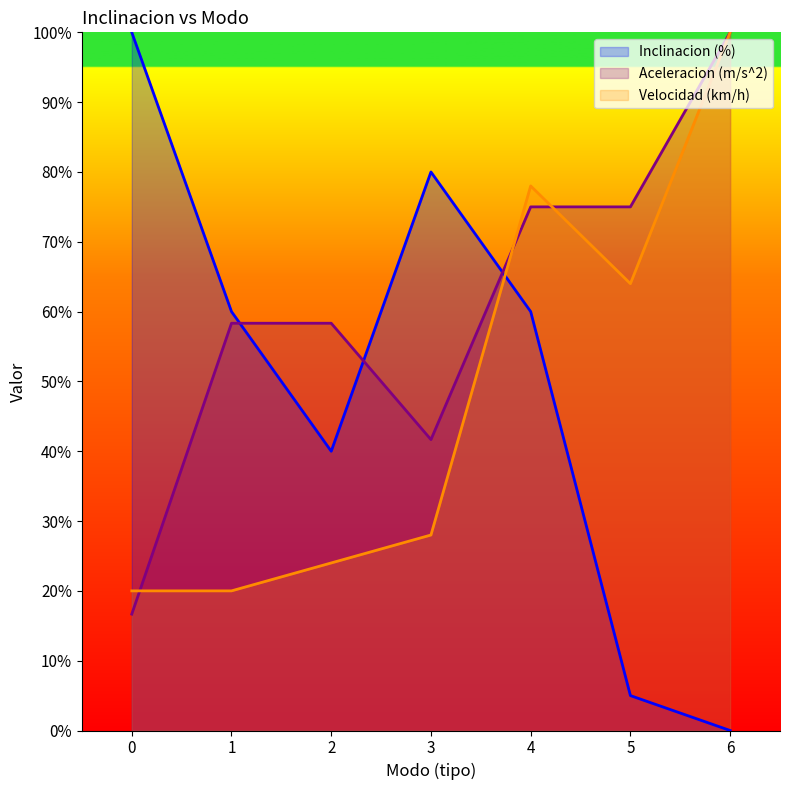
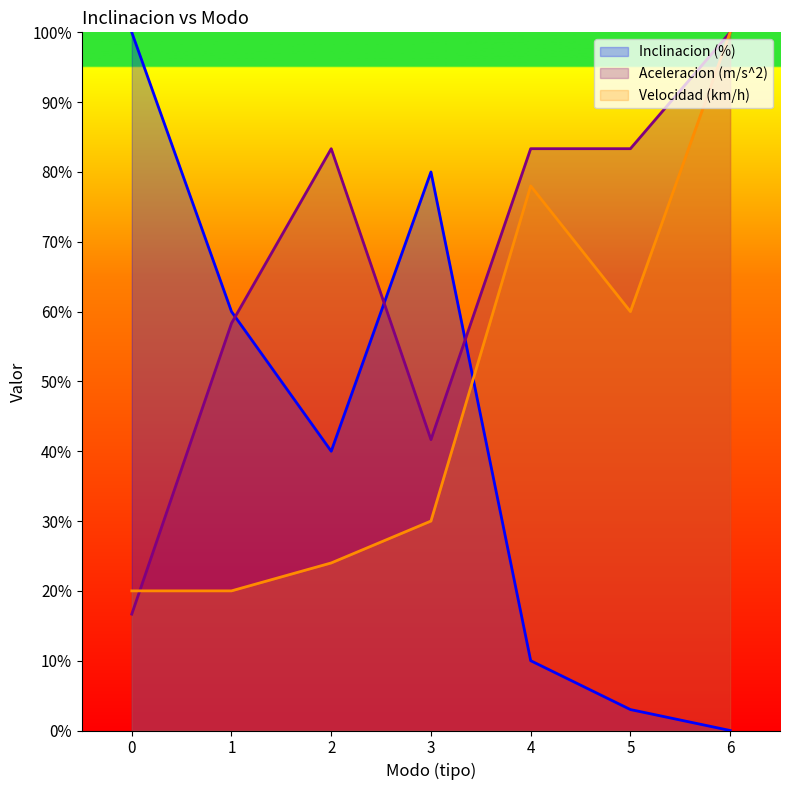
  {
    "Inclinacion (%)": {
      "0": "100%",
      "1": "60%",
      "2": "40%",
      "3": "80%",
-     "4": "60%",
-     "5": "5%",
+     "4": "10%",
+     "5": "3%",
      "6": "0%"
    },
    "Aceleracion (m/s^2)": {
      "0": "17%",
      "1": "58%",
-     "2": "58%",
+     "2": "83%",
      "3": "42%",
-     "4": "75%",
-     "5": "75%"
+     "4": "83%",
+     "5": "83%"
    },
    "Velocidad (km/h)": {
      "0": "20%",
      "1": "20%",
      "2": "24%",
-     "3": "28%",
+     "3": "30%",
      "4": "78%",
-     "5": "64%"
+     "5": "60%"
    }
  }
